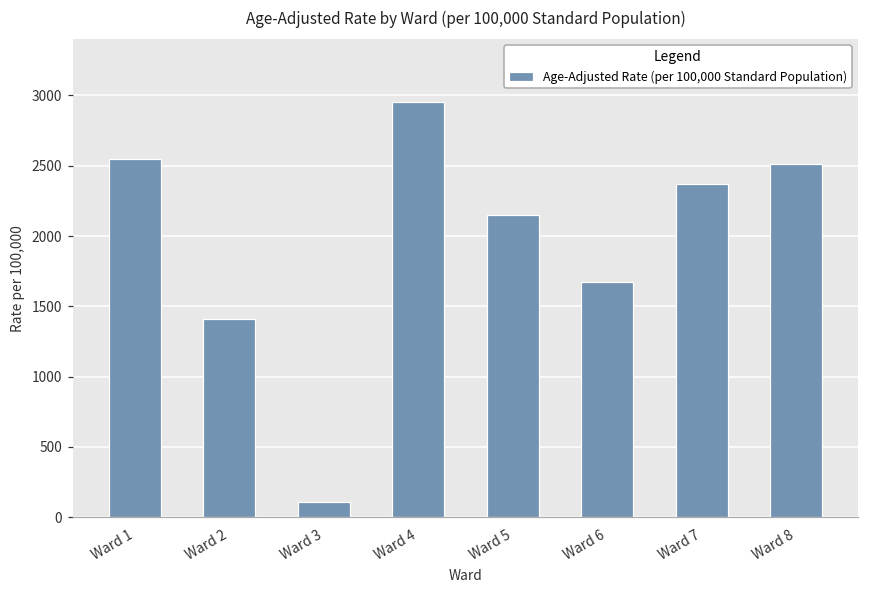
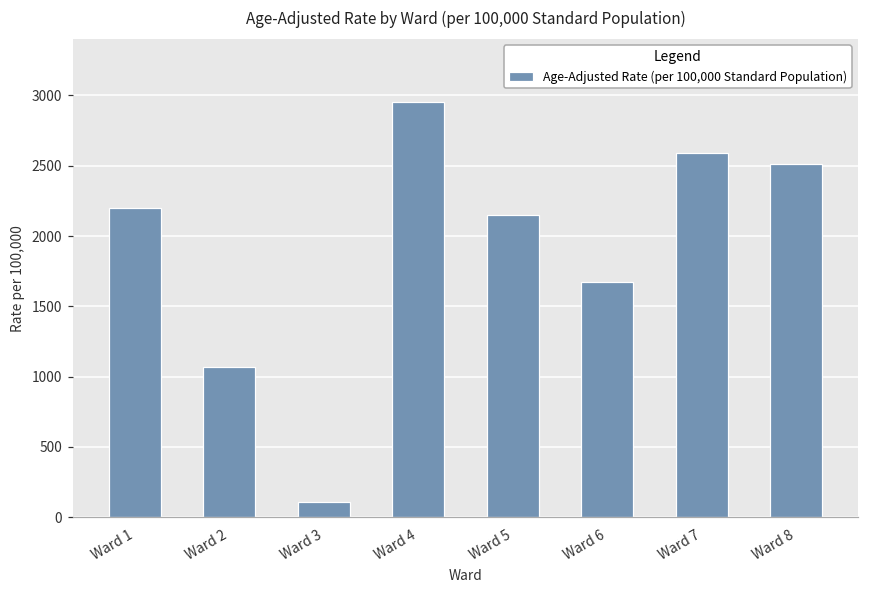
  {
-   "Ward 1": 2550,
-   "Ward 2": 1410,
+   "Ward 1": 2200,
+   "Ward 2": 1070,
    "Ward 3": 110,
    "Ward 4": 2950,
    "Ward 5": 2150,
    "Ward 6": 1670,
-   "Ward 7": 2370,
+   "Ward 7": 2590,
    "Ward 8": 2510
  }
